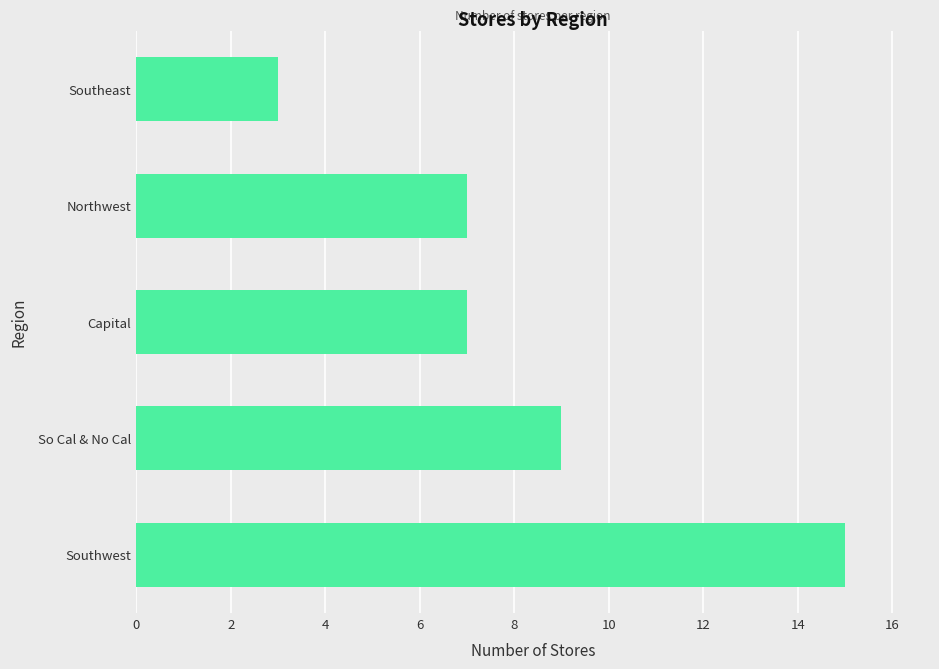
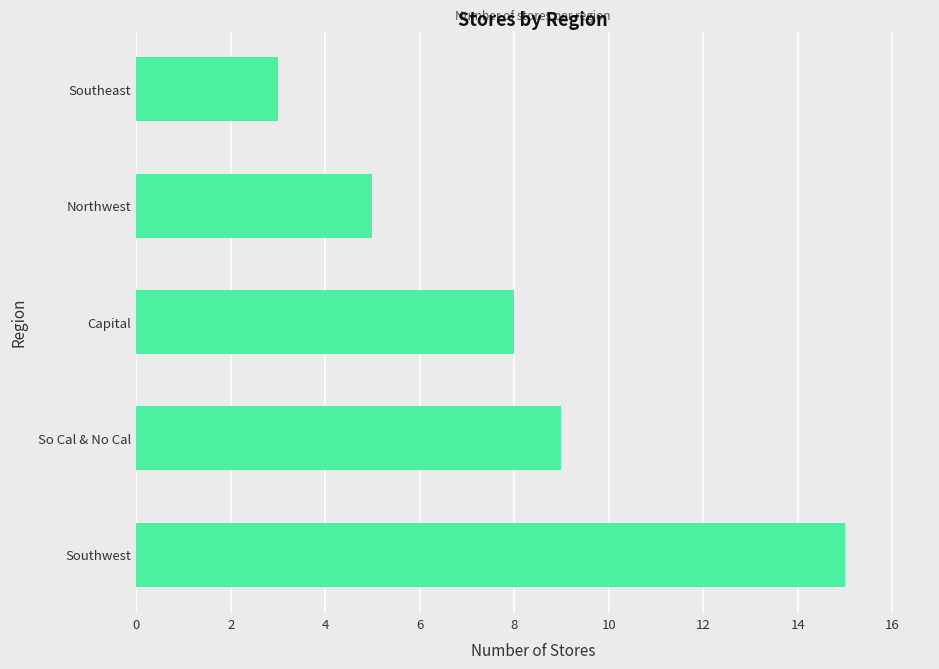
  {
    "Southeast": 3,
-   "Northwest": 7,
-   "Capital": 7,
+   "Northwest": 5,
+   "Capital": 8,
    "So Cal & No Cal": 9,
    "Southwest": 15
  }
